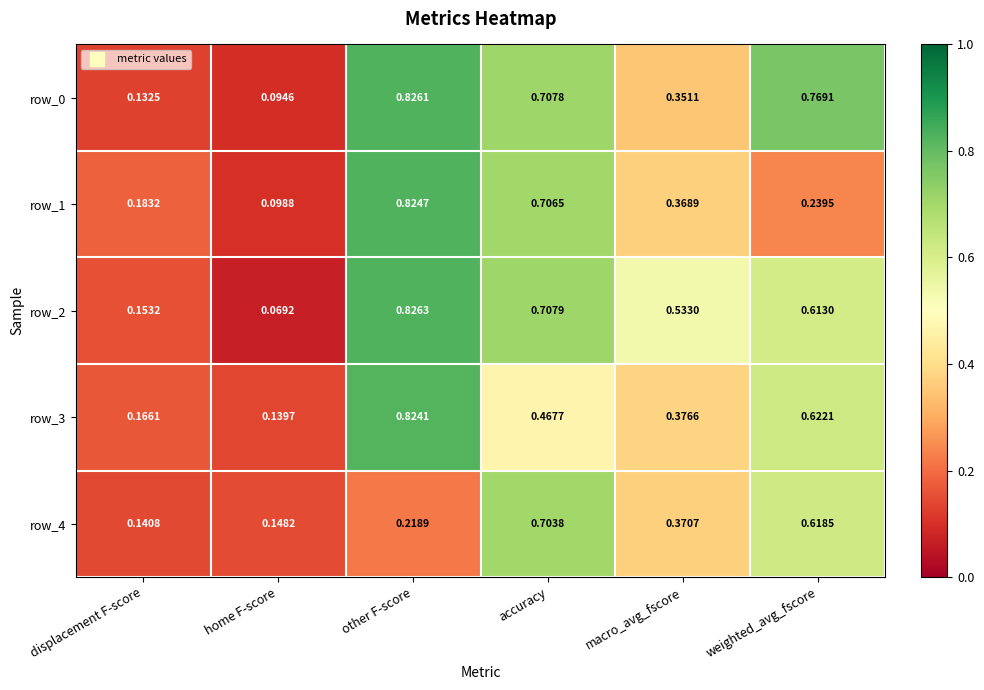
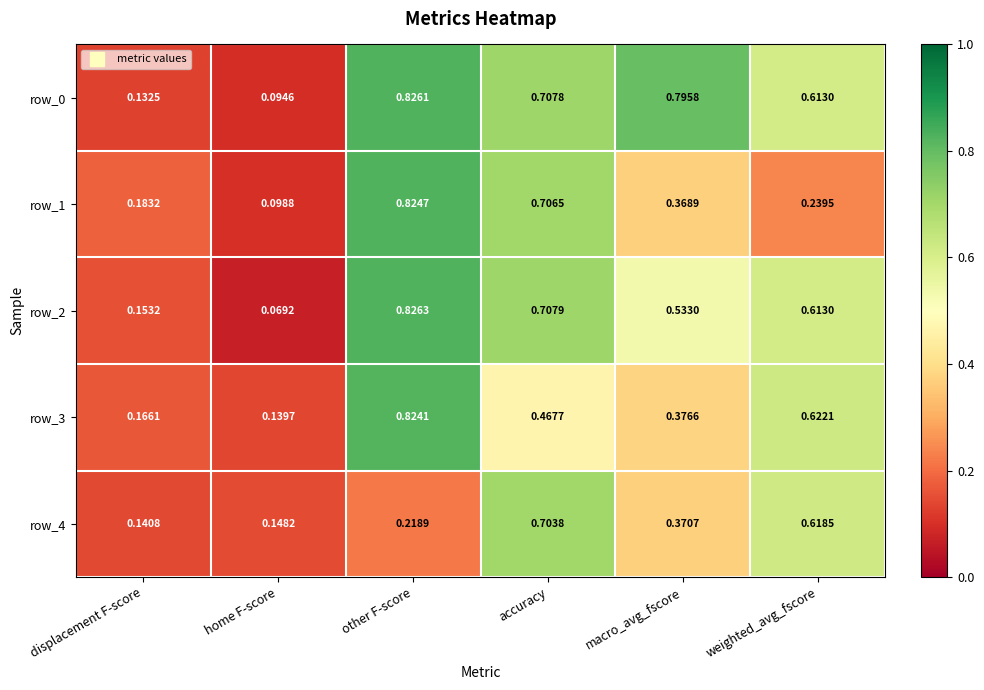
  {
    "row_0": {
      "displacement F-score": 0.1325,
      "home F-score": 0.0946,
      "other F-score": 0.8261,
      "accuracy": 0.7078,
-     "macro_avg_fscore": 0.3511,
-     "weighted_avg_fscore": 0.7691
+     "macro_avg_fscore": 0.7958,
+     "weighted_avg_fscore": 0.6130
    },
    "row_1": {
      "displacement F-score": 0.1832,
      "home F-score": 0.0988,
      "other F-score": 0.8247,
      "accuracy": 0.7065,
      "macro_avg_fscore": 0.3689,
      "weighted_avg_fscore": 0.2395
    },
    "row_2": {
      "displacement F-score": 0.1532,
      "home F-score": 0.0692,
      "other F-score": 0.8263,
      "accuracy": 0.7079,
      "macro_avg_fscore": 0.5330,
      "weighted_avg_fscore": 0.6130
    },
    "row_3": {
      "displacement F-score": 0.1661,
      "home F-score": 0.1397,
      "other F-score": 0.8241,
      "accuracy": 0.4677,
      "macro_avg_fscore": 0.3766,
      "weighted_avg_fscore": 0.6221
    },
    "row_4": {
      "displacement F-score": 0.1408,
      "home F-score": 0.1482,
      "other F-score": 0.2189,
      "accuracy": 0.7038,
      "macro_avg_fscore": 0.3707,
      "weighted_avg_fscore": 0.6185
    }
  }
